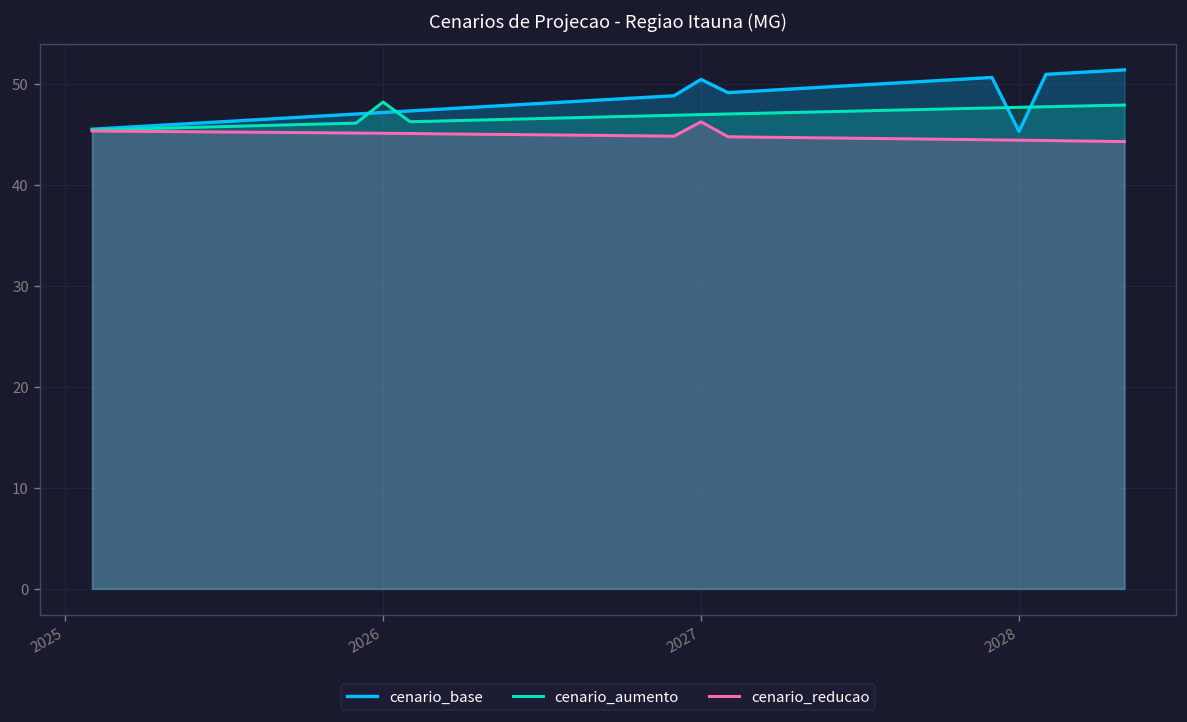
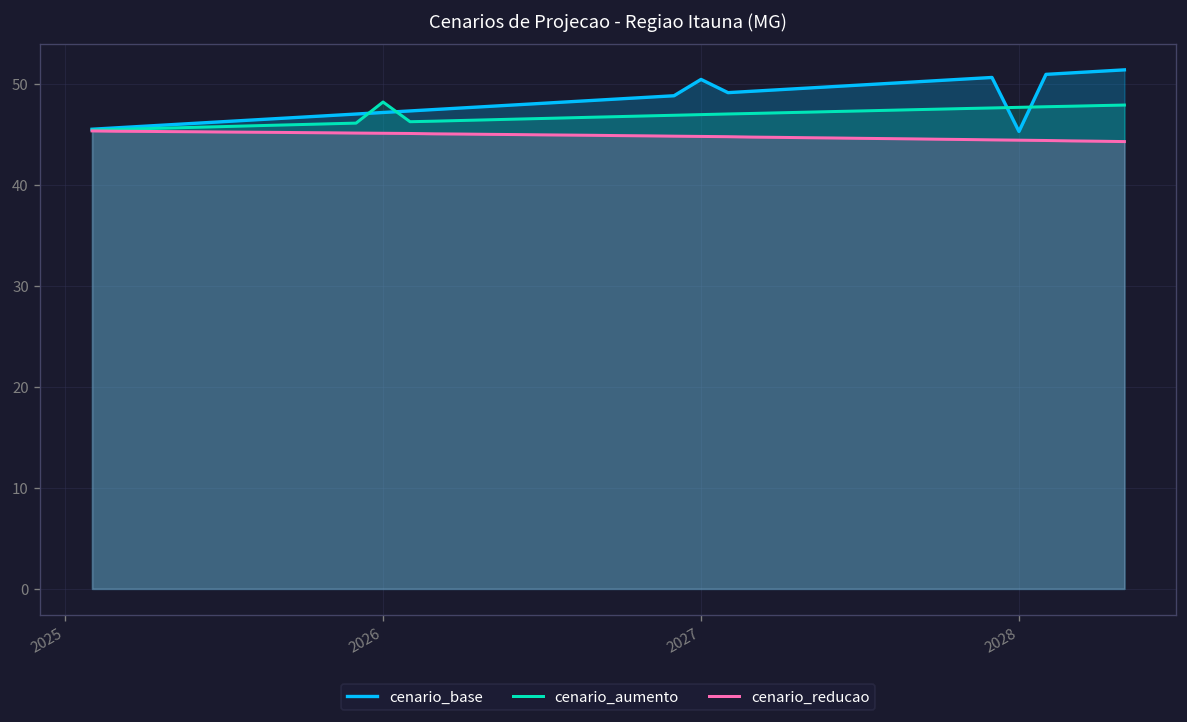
  {
    "cenario_base": {
      "2026": 47,
      "2027": 50,
      "2028": 45
    },
    "cenario_aumento": {
      "2026": 48,
      "2027": 47,
      "2028": 48
    },
    "cenario_reducao": {
      "2026": 45,
-     "2027": 46,
+     "2027": 45,
      "2028": 44
    }
  }
